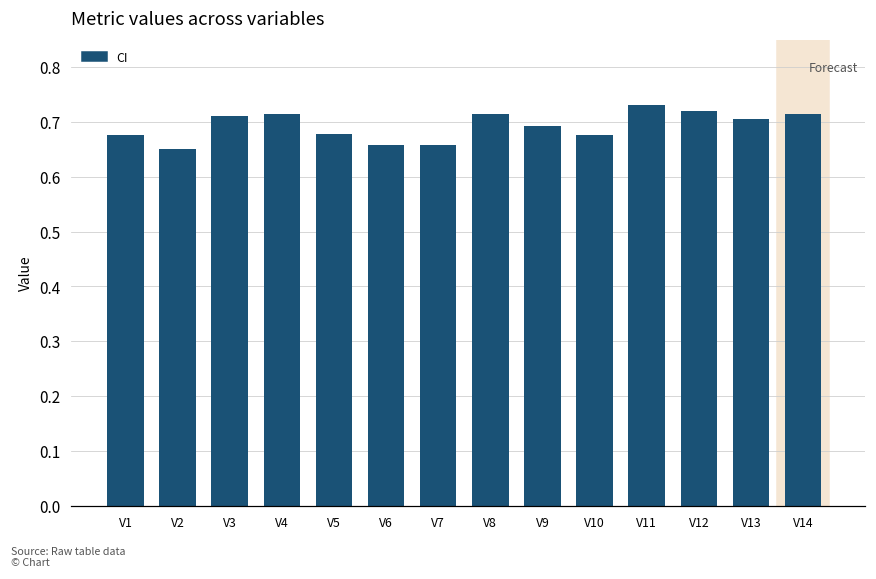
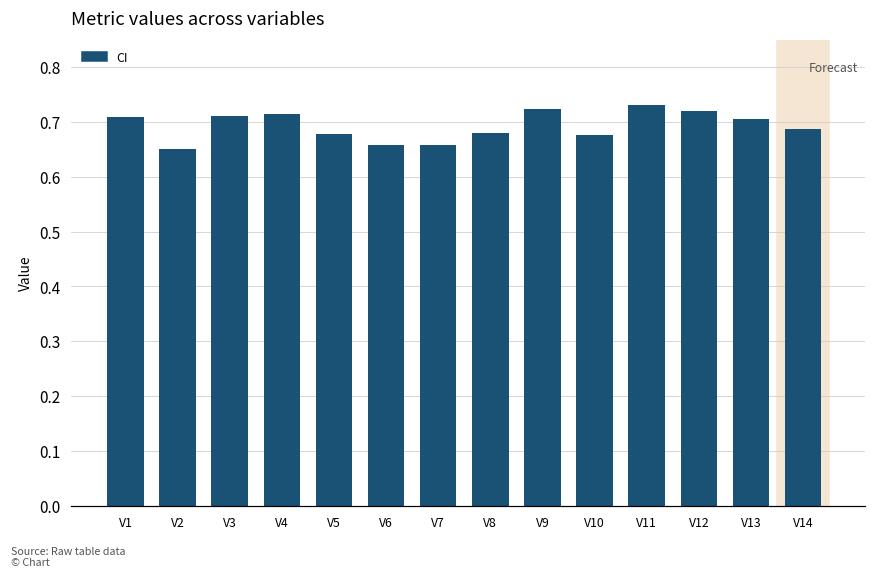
  {
-   "V1": 0.68,
+   "V1": 0.71,
    "V2": 0.65,
    "V3": 0.71,
    "V4": 0.71,
    "V5": 0.68,
    "V6": 0.66,
    "V7": 0.66,
-   "V8": 0.71,
-   "V9": 0.69,
+   "V8": 0.68,
+   "V9": 0.72,
    "V10": 0.68,
    "V11": 0.73,
    "V12": 0.72,
    "V13": 0.71,
-   "V14": 0.71
+   "V14": 0.69
  }
